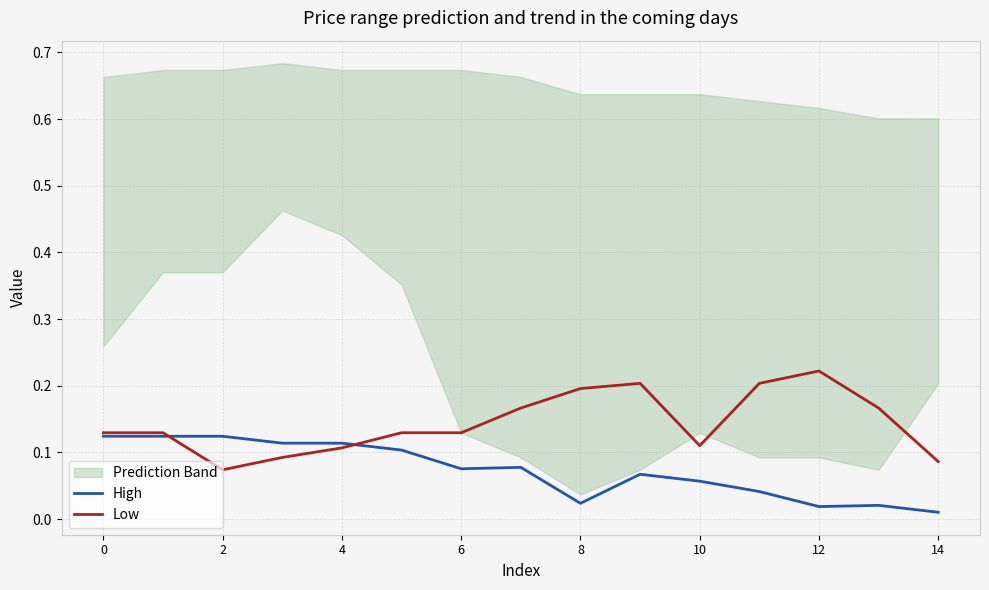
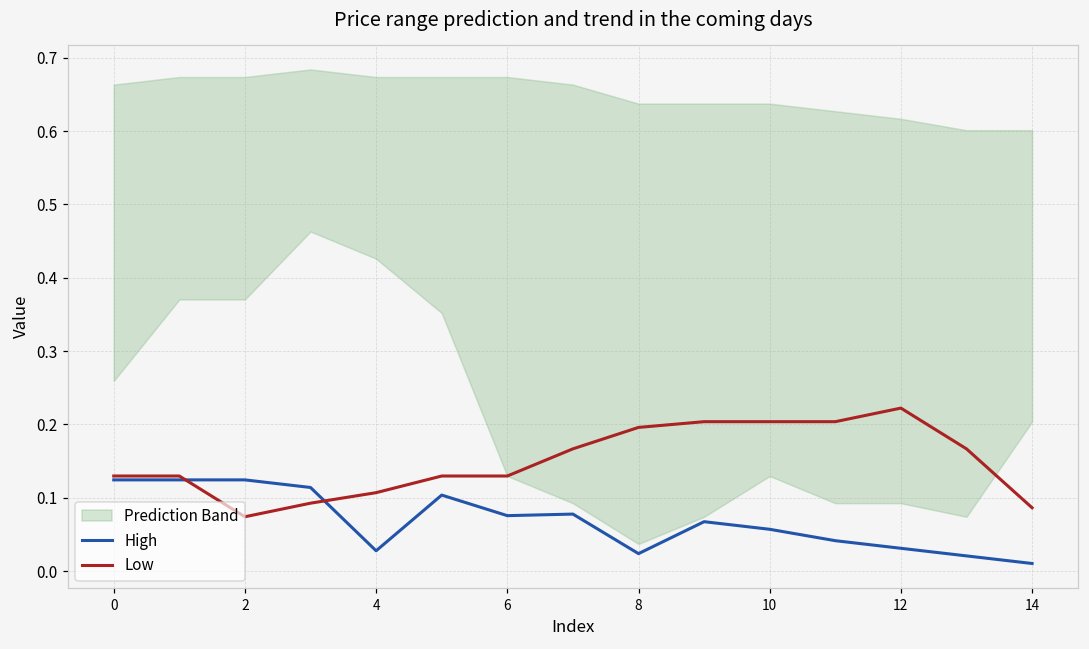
  {
    "High": {
      "0": 0.12,
      "2": 0.12,
-     "4": 0.11,
+     "4": 0.03,
      "6": 0.08,
      "8": 0.02,
      "10": 0.06,
-     "12": 0.02,
+     "12": 0.03,
      "14": 0.01
    },
    "Low": {
      "0": 0.13,
      "4": 0.11,
      "6": 0.13,
      "8": 0.20,
-     "10": 0.11,
+     "10": 0.20,
      "12": 0.22,
      "14": 0.09
    }
  }
